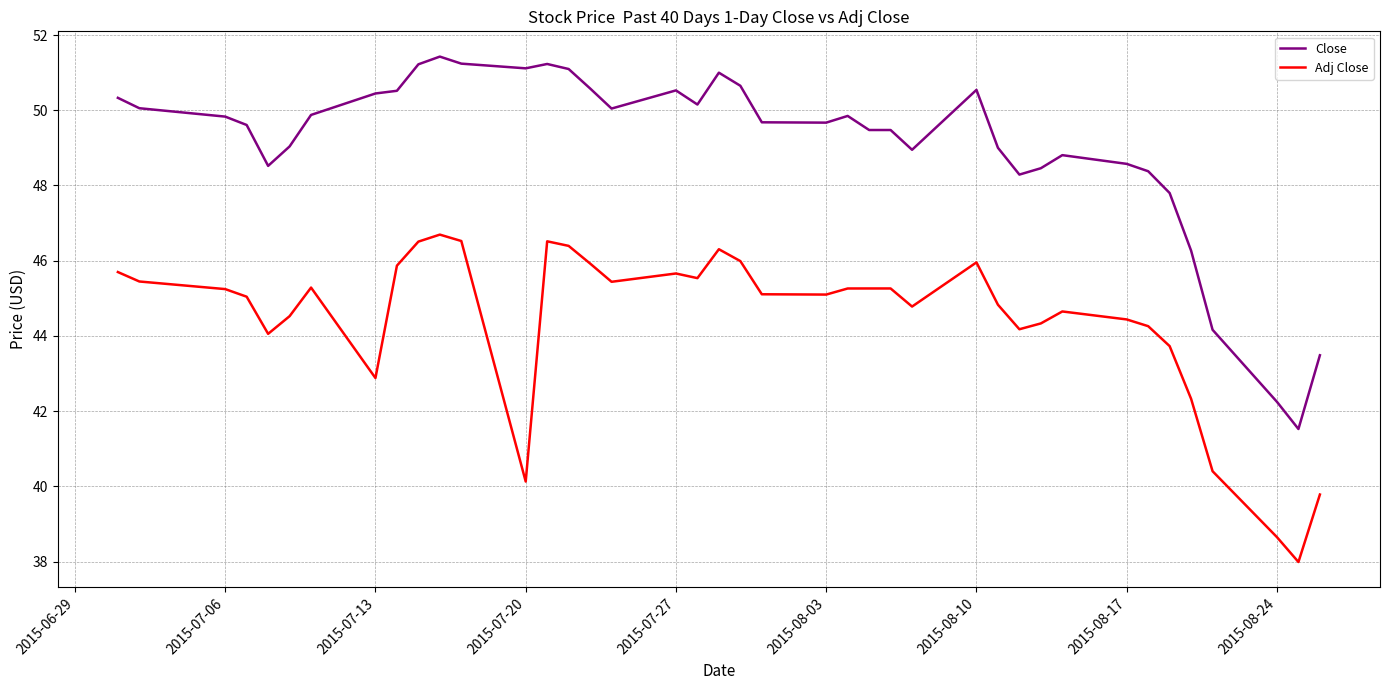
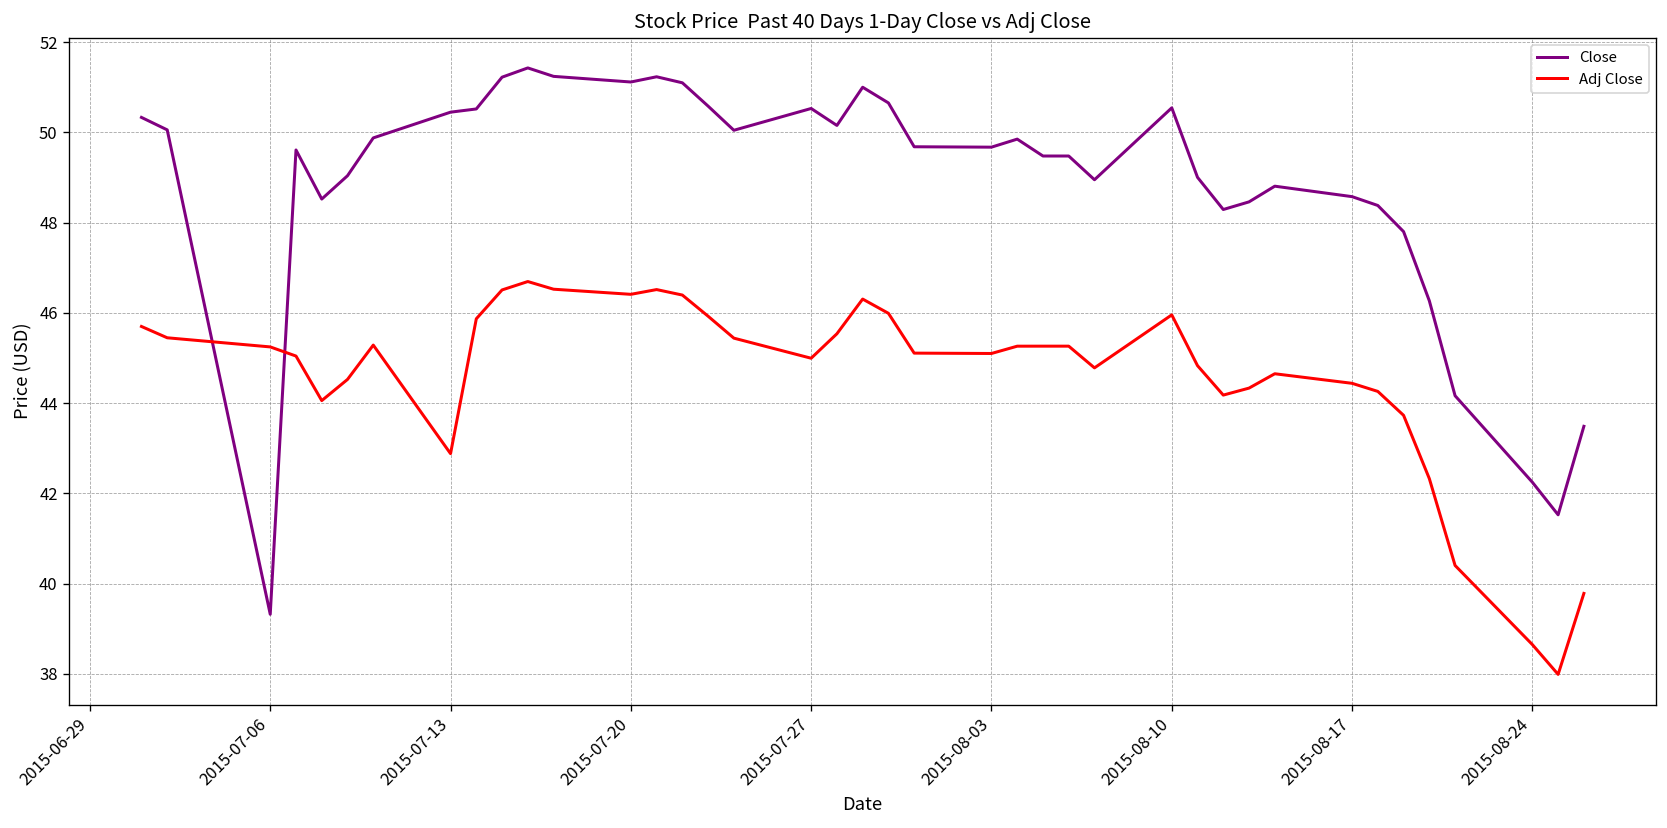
  {
    "Close": {
-     "2015-07-06": 49.8,
+     "2015-07-06": 39.3,
      "2015-07-13": 50.4,
      "2015-07-20": 51.1,
      "2015-07-27": 50.5,
      "2015-08-03": 49.7,
      "2015-08-10": 50.5,
      "2015-08-17": 48.6,
      "2015-08-24": 42.2
    },
    "Adj Close": {
      "2015-07-06": 45.2,
      "2015-07-13": 42.9,
-     "2015-07-20": 40.1,
-     "2015-07-27": 45.7,
+     "2015-07-20": 46.4,
+     "2015-07-27": 45.0,
      "2015-08-03": 45.1,
      "2015-08-10": 46.0,
      "2015-08-17": 44.4,
      "2015-08-24": 38.6
    }
  }
